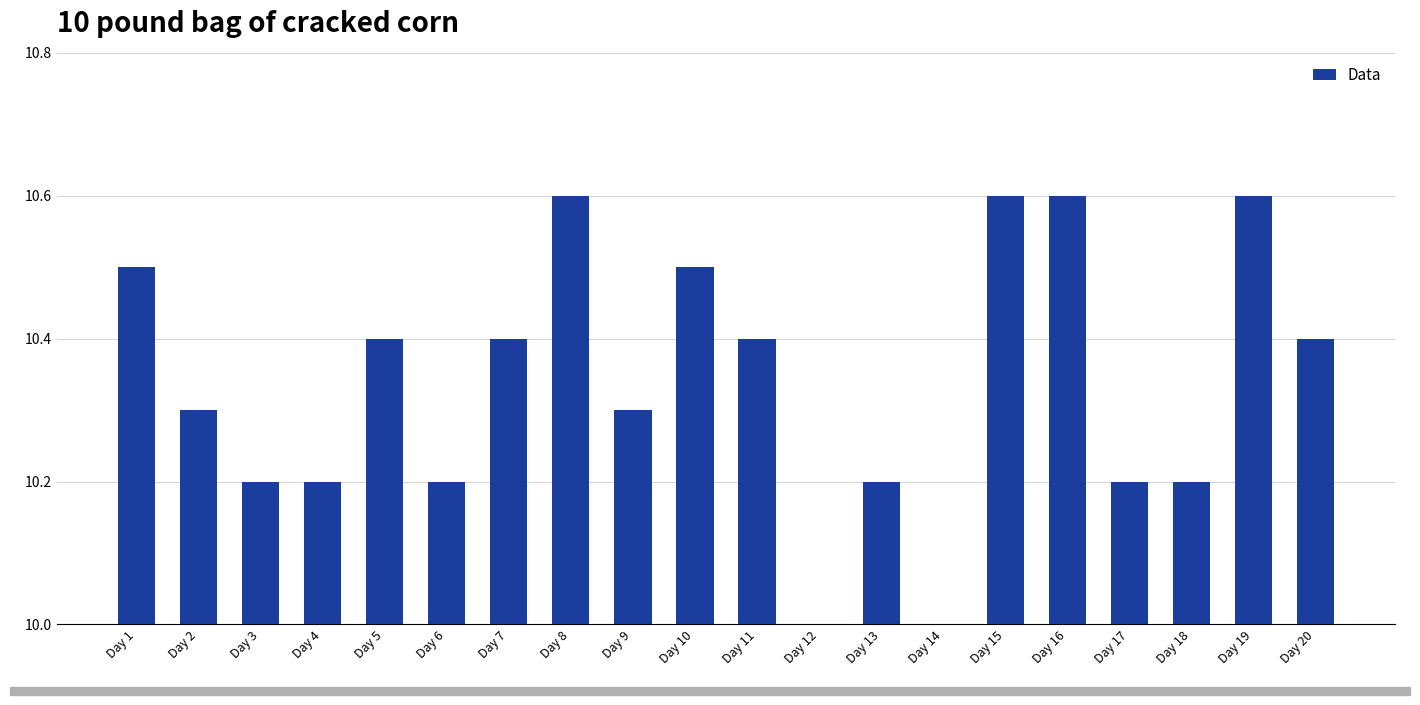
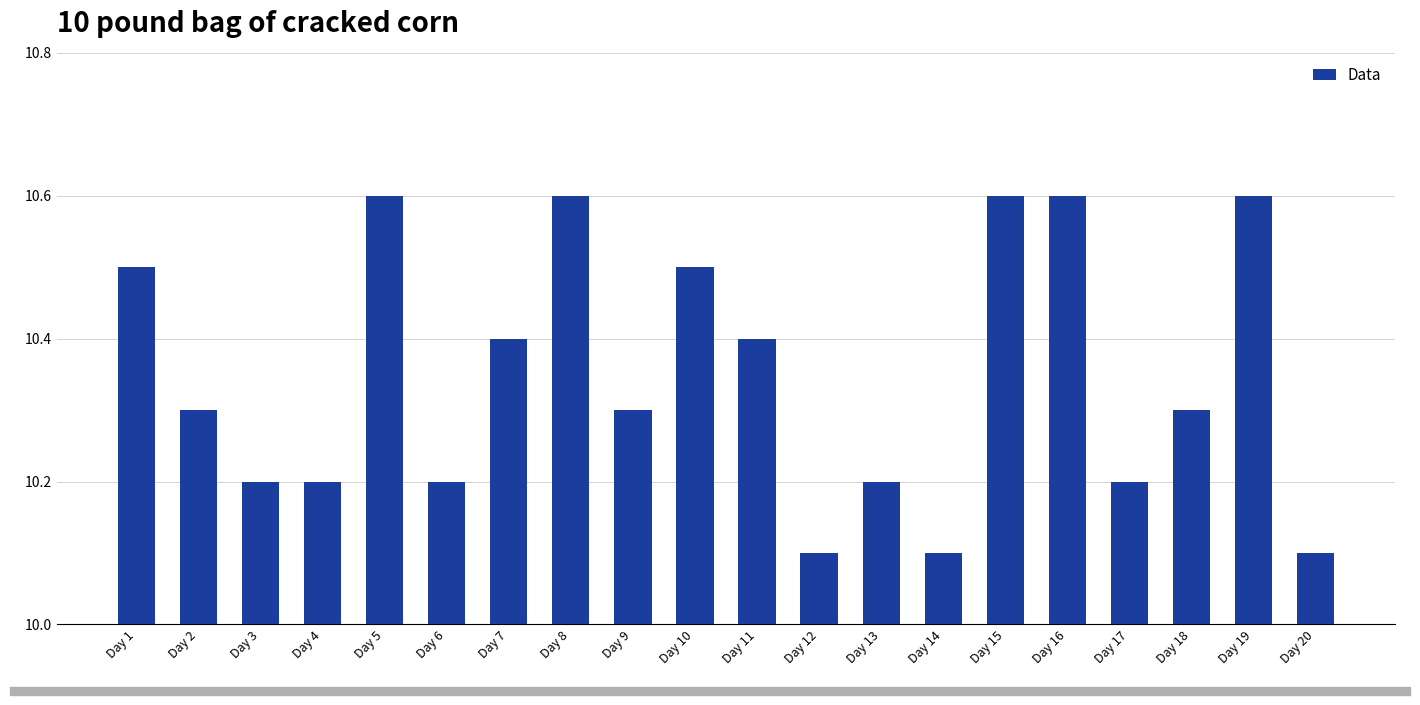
  {
    "Day 1": 10.5,
    "Day 2": 10.3,
    "Day 3": 10.2,
    "Day 4": 10.2,
-   "Day 5": 10.4,
+   "Day 5": 10.6,
    "Day 6": 10.2,
    "Day 7": 10.4,
    "Day 8": 10.6,
    "Day 9": 10.3,
    "Day 10": 10.5,
    "Day 11": 10.4,
-   "Day 12": 10.0,
+   "Day 12": 10.1,
    "Day 13": 10.2,
-   "Day 14": 10.0,
+   "Day 14": 10.1,
    "Day 15": 10.6,
    "Day 16": 10.6,
    "Day 17": 10.2,
-   "Day 18": 10.2,
+   "Day 18": 10.3,
    "Day 19": 10.6,
-   "Day 20": 10.4
+   "Day 20": 10.1
  }
